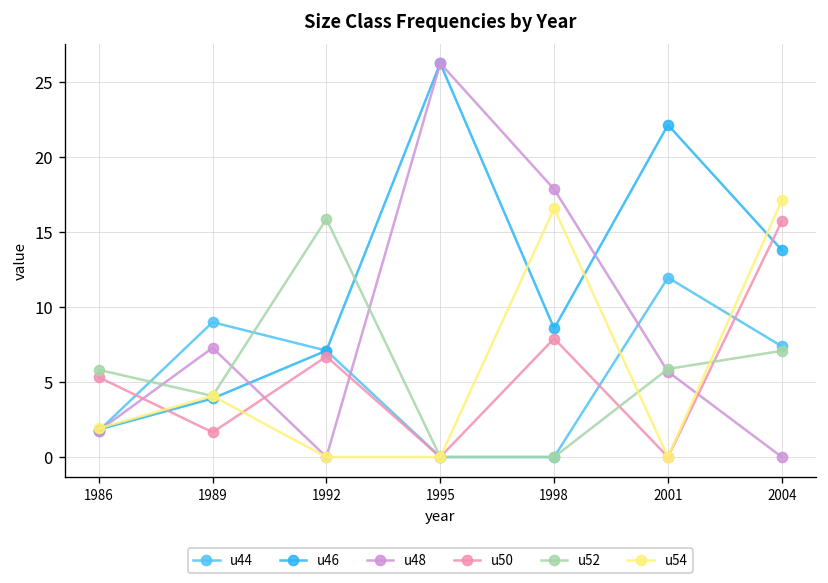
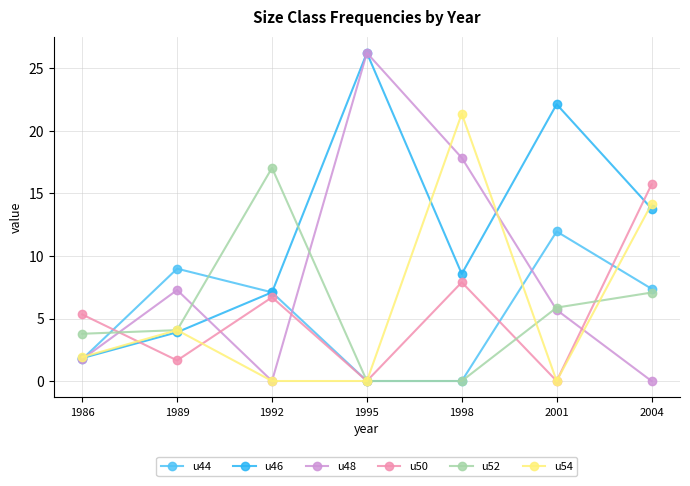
  {
    "u52": {
-     "1986": 5.8,
-     "1992": 15.9,
+     "1986": 3.8,
+     "1992": 17.0,
      "2004": 7.1
    },
    "u54": {
-     "1998": 16.6,
-     "2004": 17.1
+     "1998": 21.4,
+     "2004": 14.2
    }
  }
